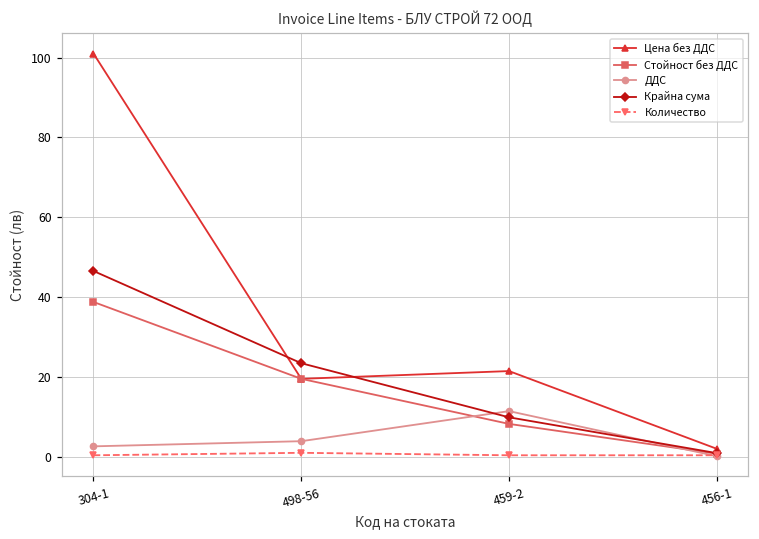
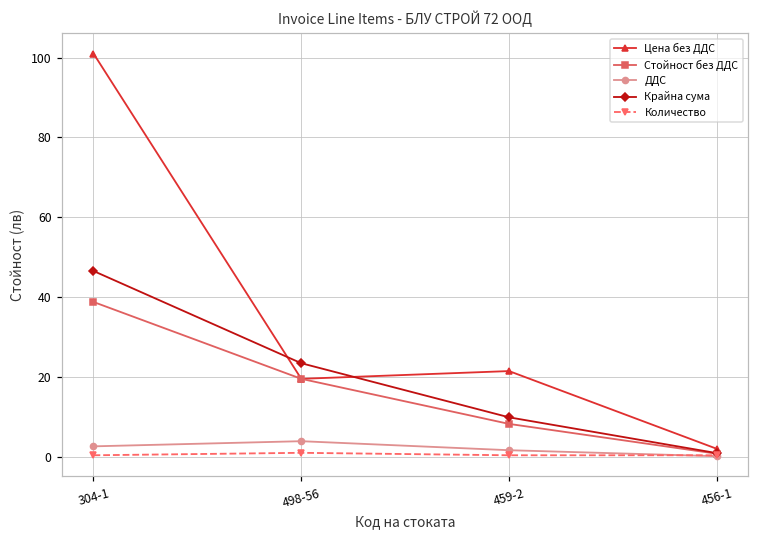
  {
    "ДДС": {
      "304-1": 3,
      "498-56": 4,
-     "459-2": 11
+     "459-2": 2
    }
  }
